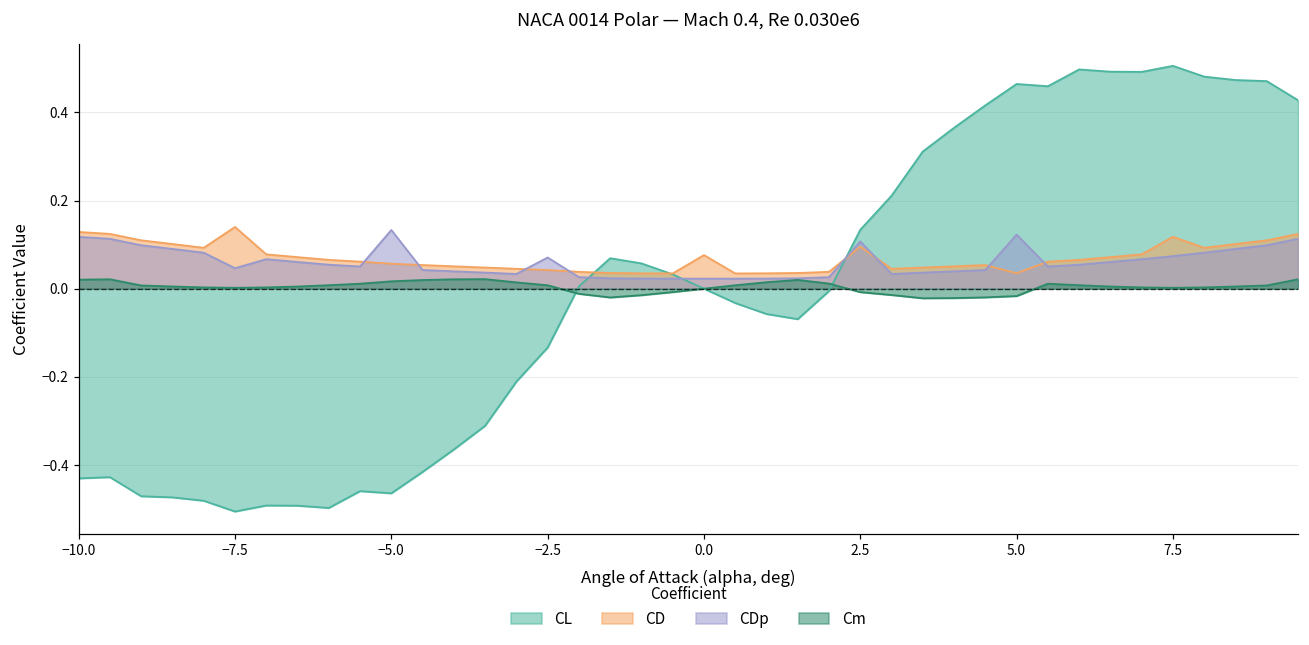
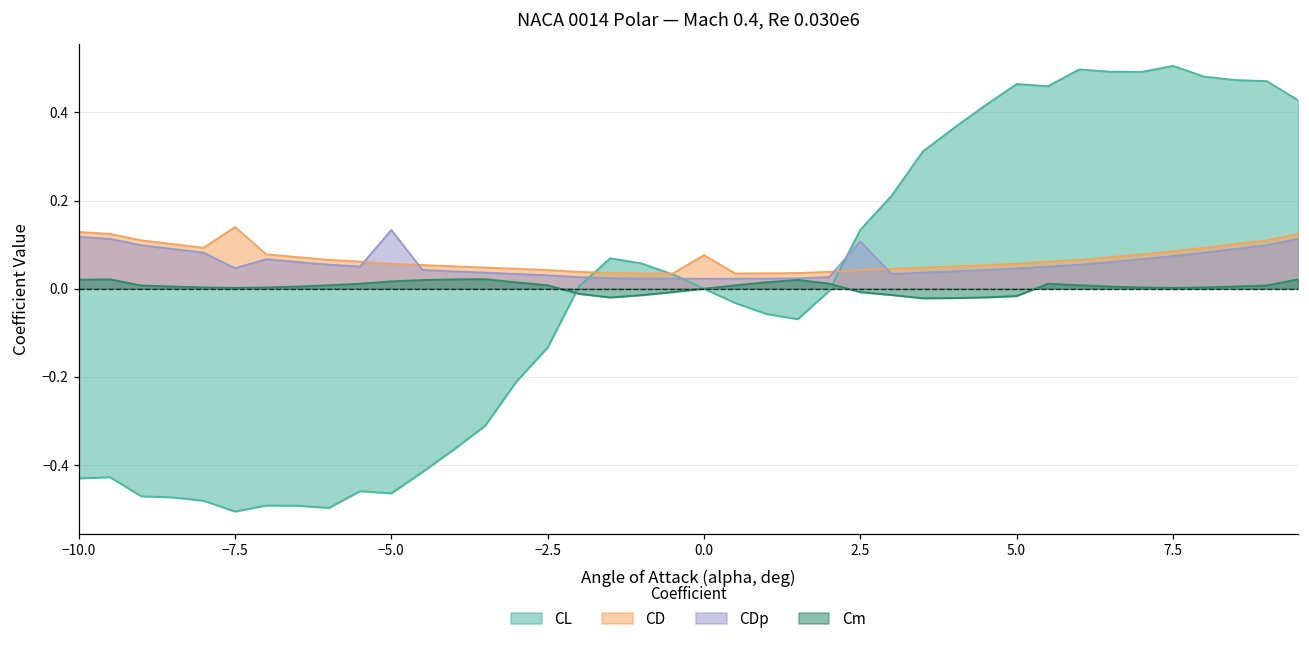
  {
    "CD": {
      "−10.0": 0.13,
      "−7.5": 0.14,
      "−5.0": 0.06,
      "−2.5": 0.04,
      "0.0": 0.08,
-     "2.5": 0.10,
-     "5.0": 0.04,
-     "7.5": 0.12
+     "2.5": 0.04,
+     "5.0": 0.06,
+     "7.5": 0.08
    },
    "CDp": {
      "−10.0": 0.12,
      "−7.5": 0.05,
      "−5.0": 0.13,
-     "−2.5": 0.07,
+     "−2.5": 0.03,
      "0.0": 0.02,
      "2.5": 0.11,
-     "5.0": 0.12,
+     "5.0": 0.05,
      "7.5": 0.07
    }
  }
